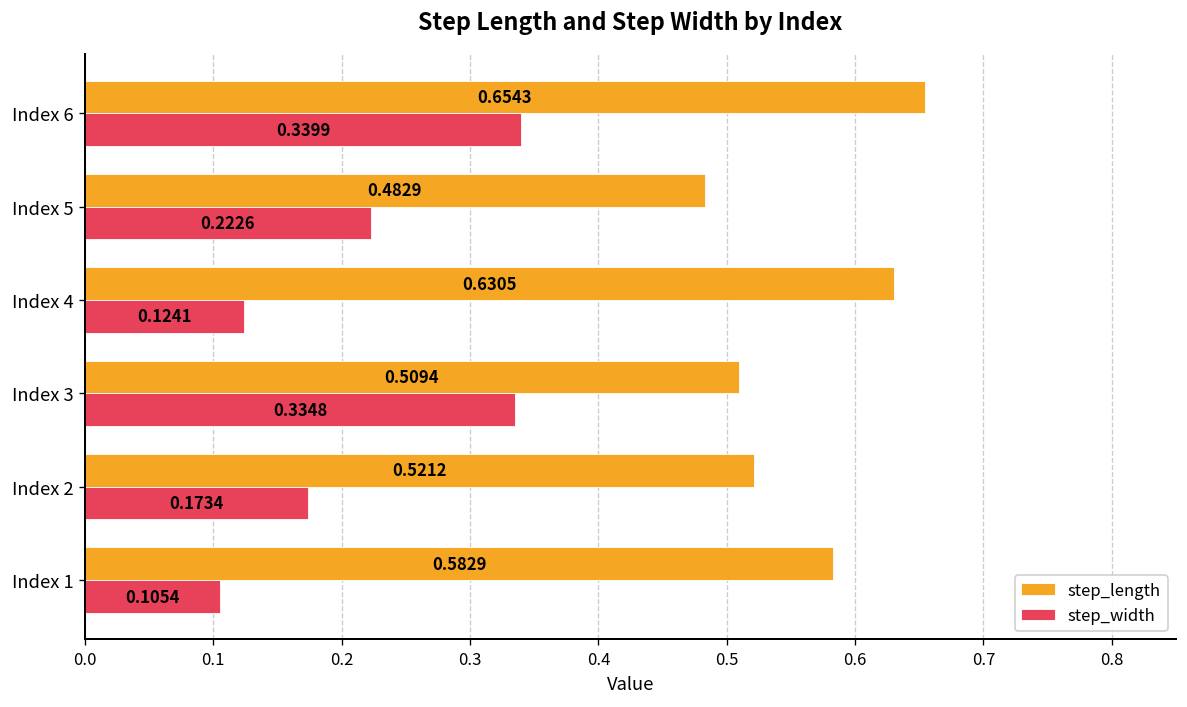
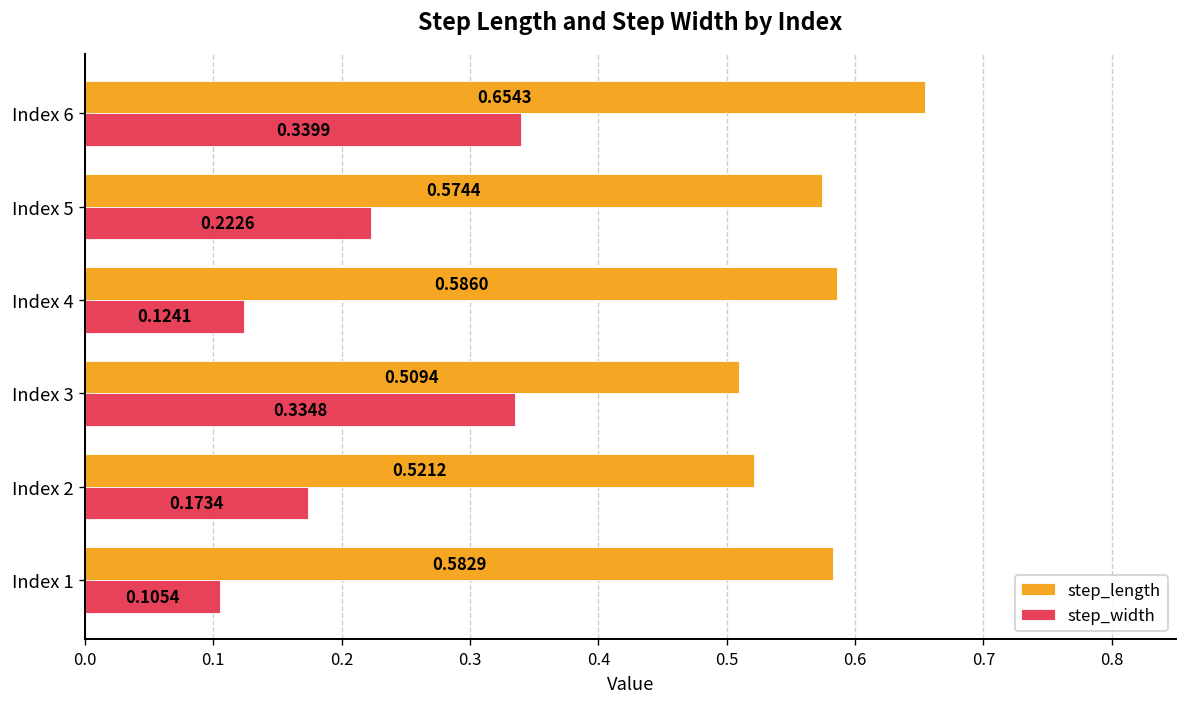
  {
    "step_length": {
      "Index 6": 0.6543,
-     "Index 5": 0.4829,
-     "Index 4": 0.6305,
+     "Index 5": 0.5744,
+     "Index 4": 0.5860,
      "Index 3": 0.5094,
      "Index 2": 0.5212,
      "Index 1": 0.5829
    },
    "step_width": {
      "Index 6": 0.3399,
      "Index 5": 0.2226,
      "Index 4": 0.1241,
      "Index 3": 0.3348,
      "Index 2": 0.1734,
      "Index 1": 0.1054
    }
  }
